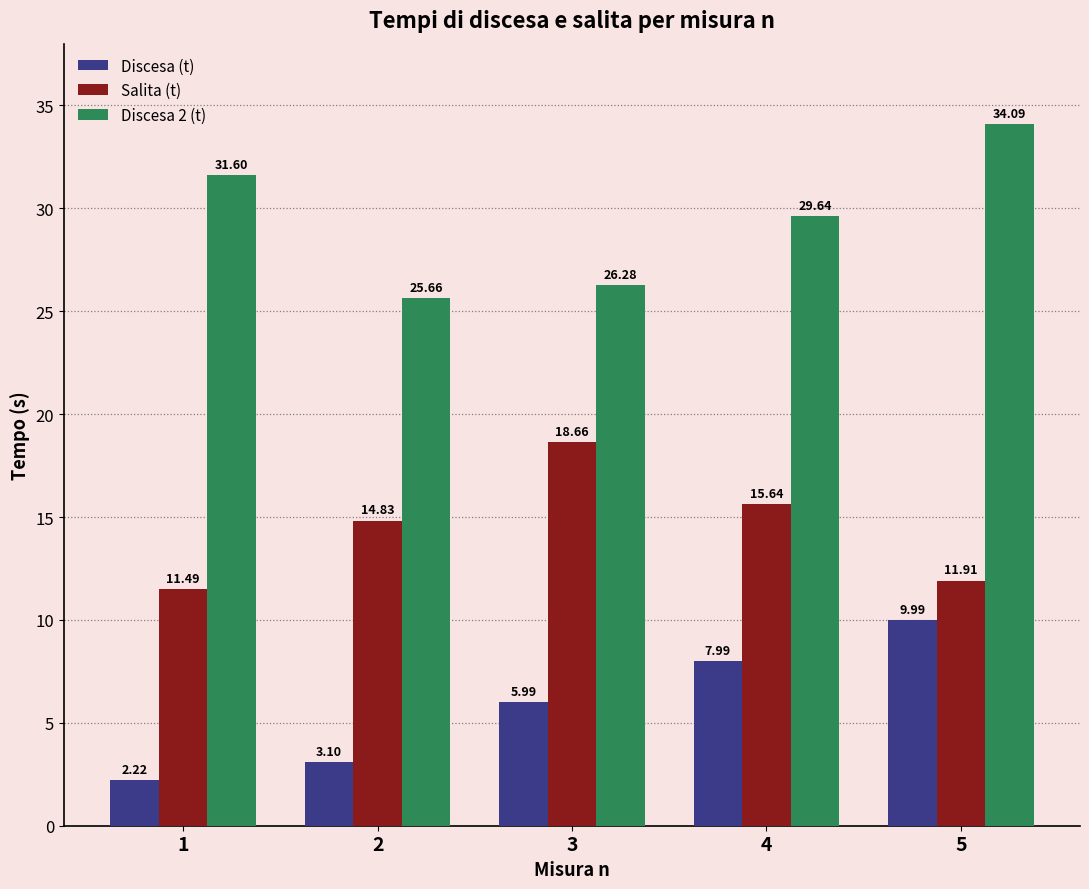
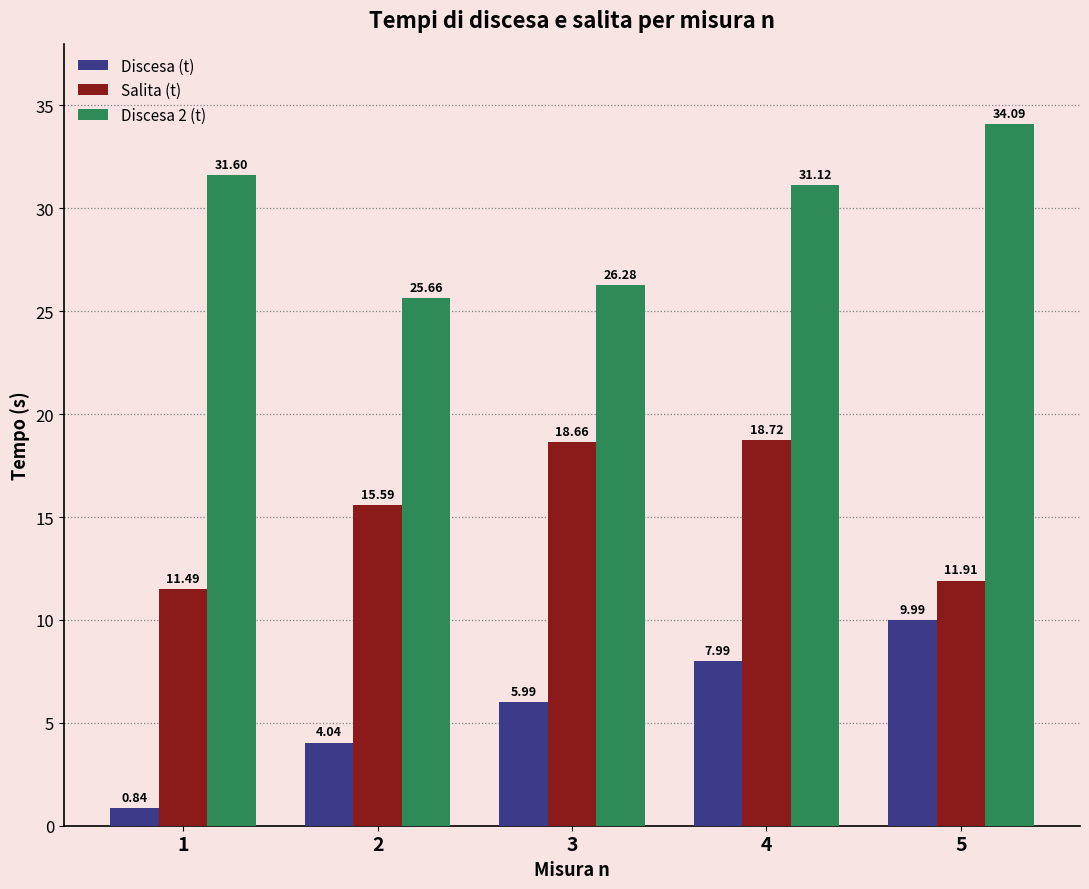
  {
    "Discesa (t)": {
-     "1": 2.22,
-     "2": 3.10,
+     "1": 0.84,
+     "2": 4.04,
      "3": 5.99,
      "4": 7.99,
      "5": 9.99
    },
    "Salita (t)": {
      "1": 11.49,
-     "2": 14.83,
+     "2": 15.59,
      "3": 18.66,
-     "4": 15.64,
+     "4": 18.72,
      "5": 11.91
    },
    "Discesa 2 (t)": {
      "1": 31.60,
      "2": 25.66,
      "3": 26.28,
-     "4": 29.64,
+     "4": 31.12,
      "5": 34.09
    }
  }
